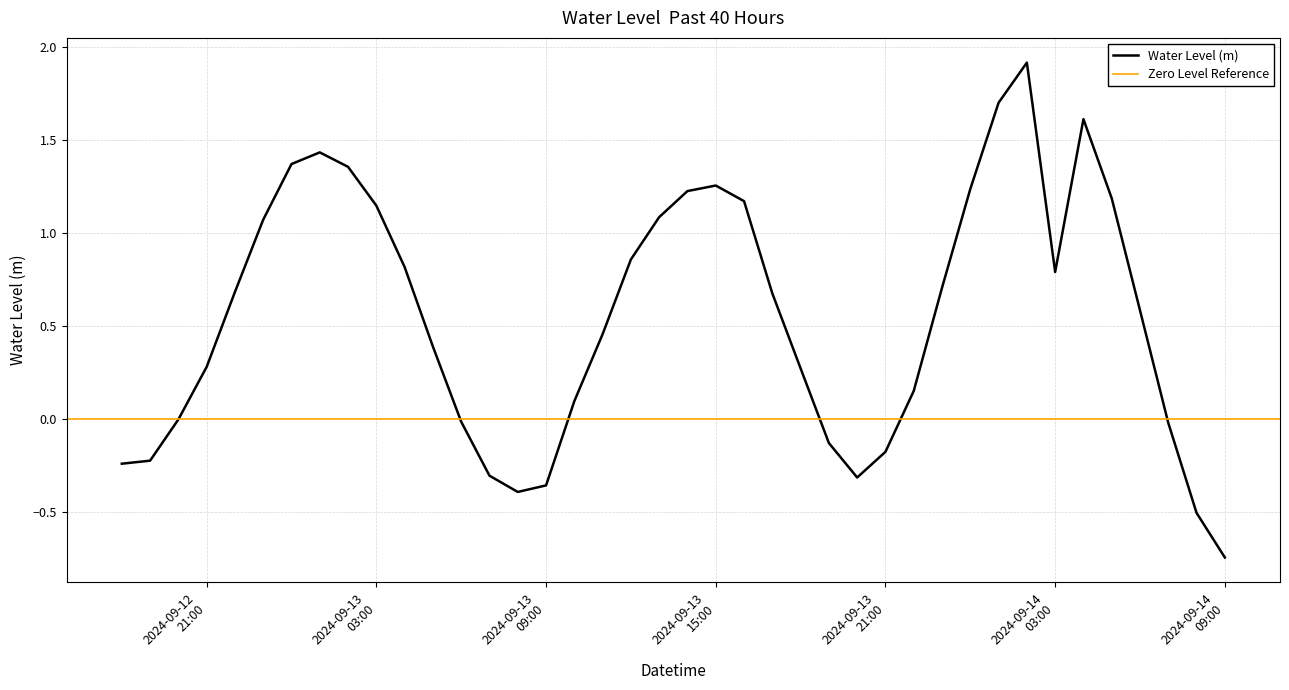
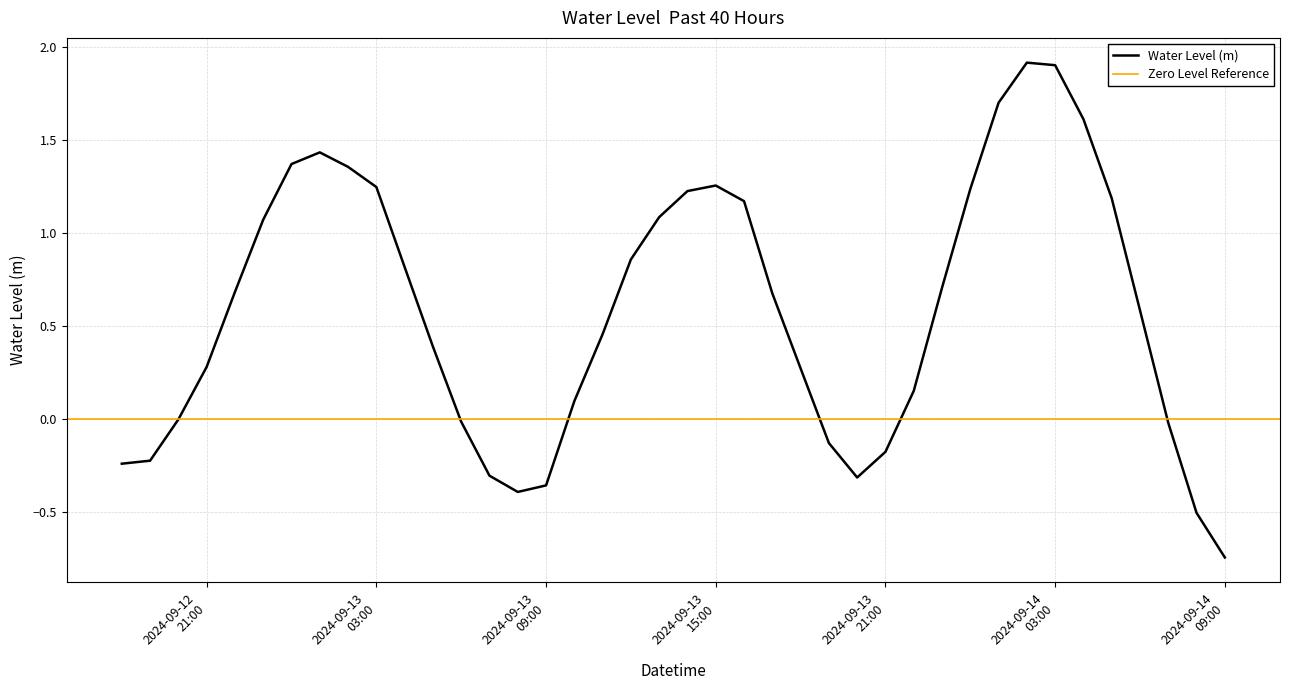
  {
    "2024-09-12 21:00": 0.28,
-   "2024-09-13 03:00": 1.15,
+   "2024-09-13 03:00": 1.25,
    "2024-09-13 09:00": -0.36,
    "2024-09-13 15:00": 1.25,
    "2024-09-13 21:00": -0.18,
-   "2024-09-14 03:00": 0.79,
+   "2024-09-14 03:00": 1.90,
    "2024-09-14 09:00": -0.75
  }
